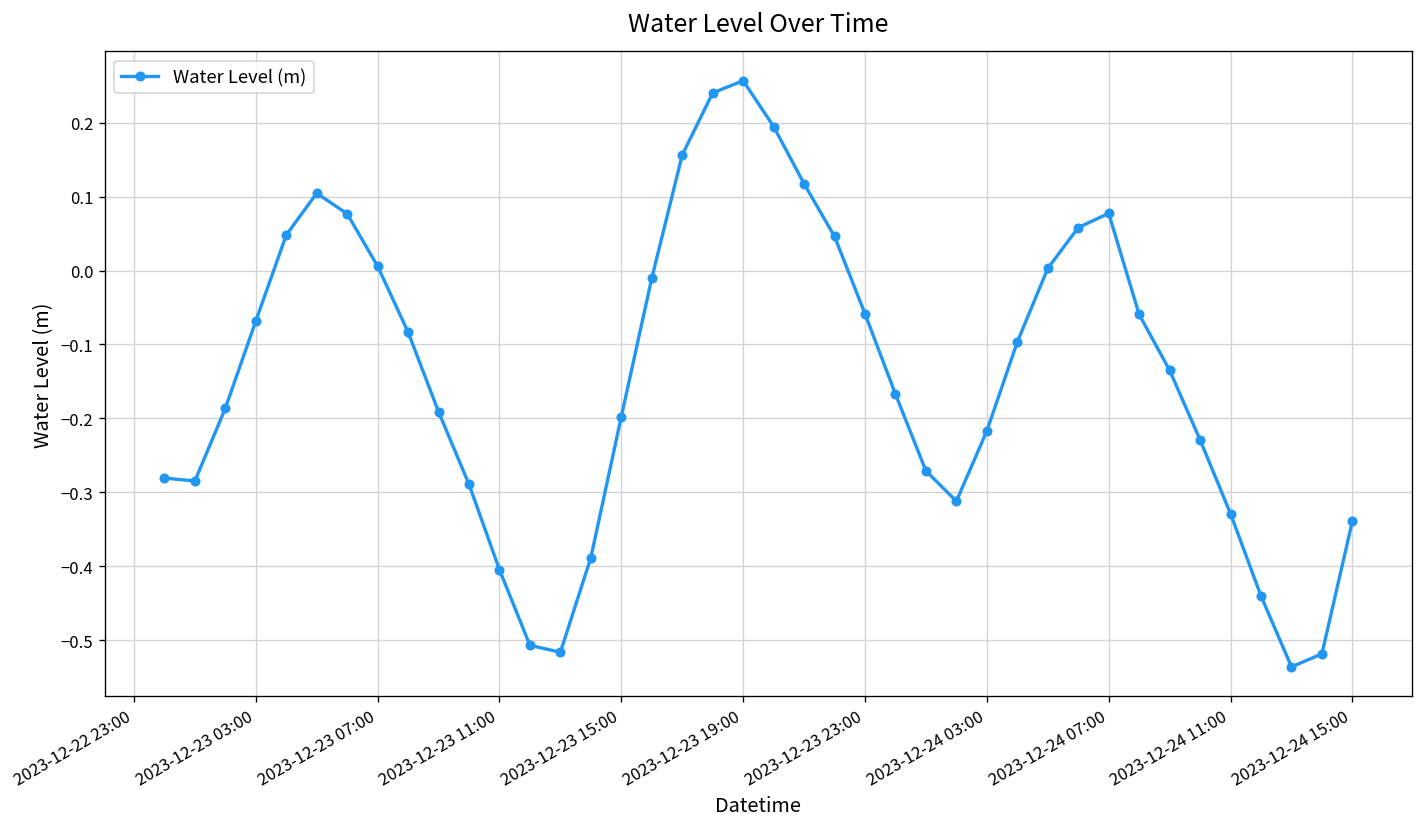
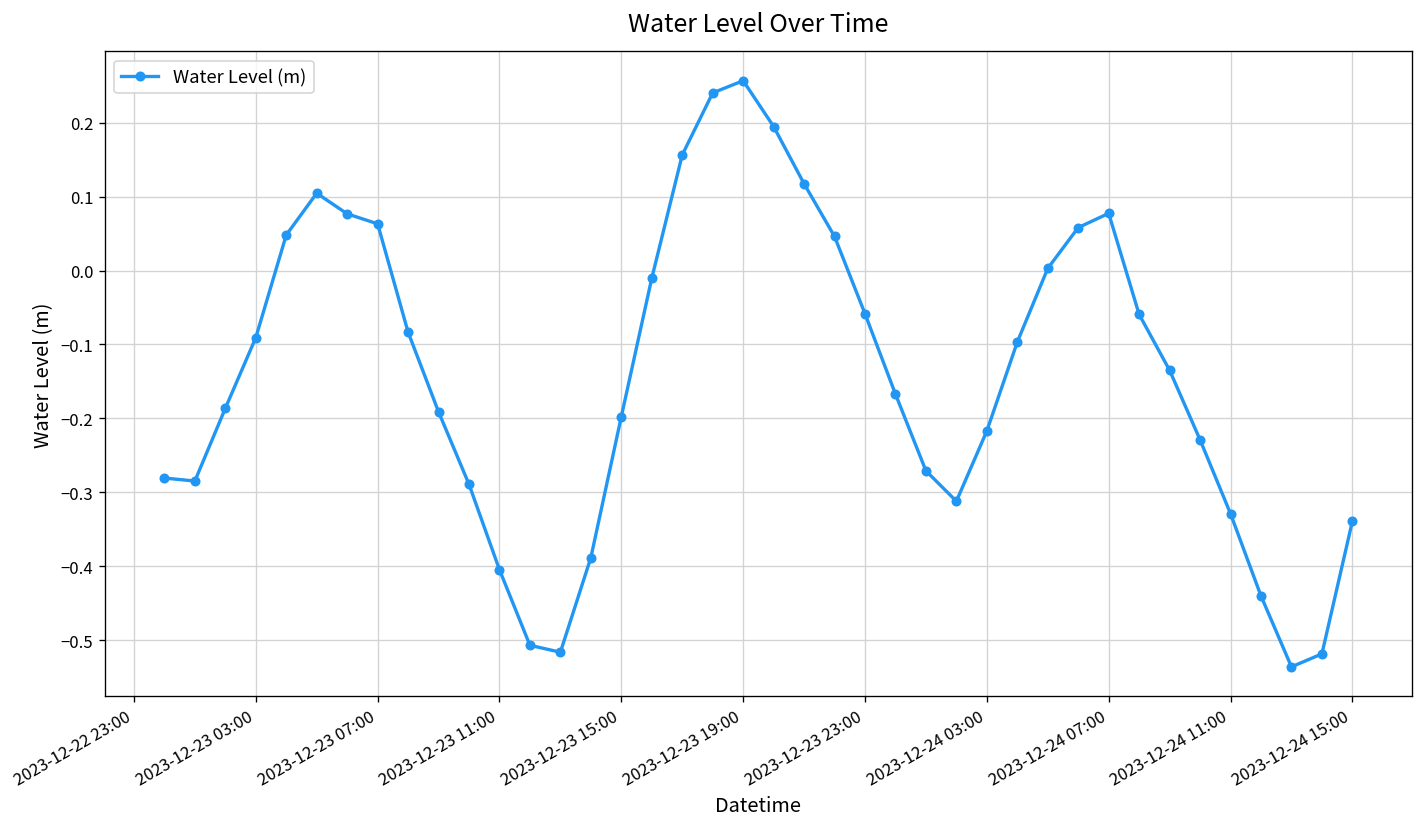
  {
-   "2023-12-23 03:00": -0.07,
-   "2023-12-23 07:00": 0.01,
+   "2023-12-23 03:00": -0.09,
+   "2023-12-23 07:00": 0.06,
    "2023-12-23 11:00": -0.40,
    "2023-12-23 15:00": -0.20,
    "2023-12-23 19:00": 0.26,
    "2023-12-23 23:00": -0.06,
    "2023-12-24 03:00": -0.22,
    "2023-12-24 07:00": 0.08,
    "2023-12-24 11:00": -0.33,
    "2023-12-24 15:00": -0.34
  }
